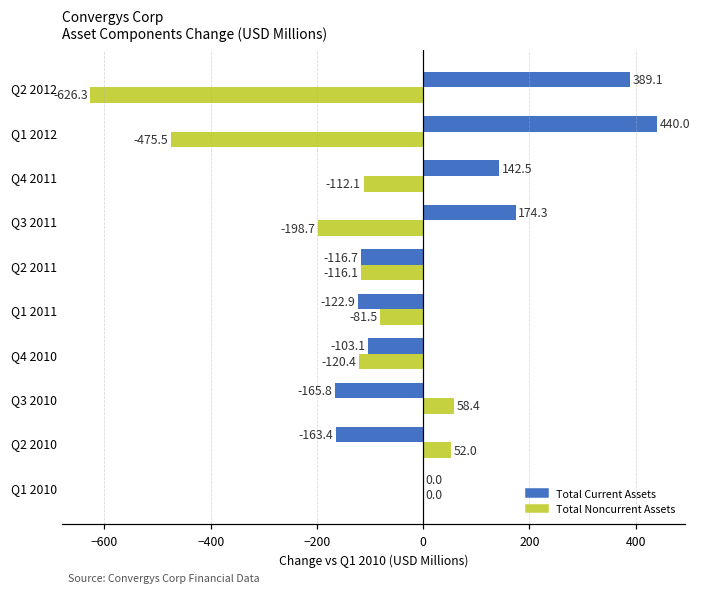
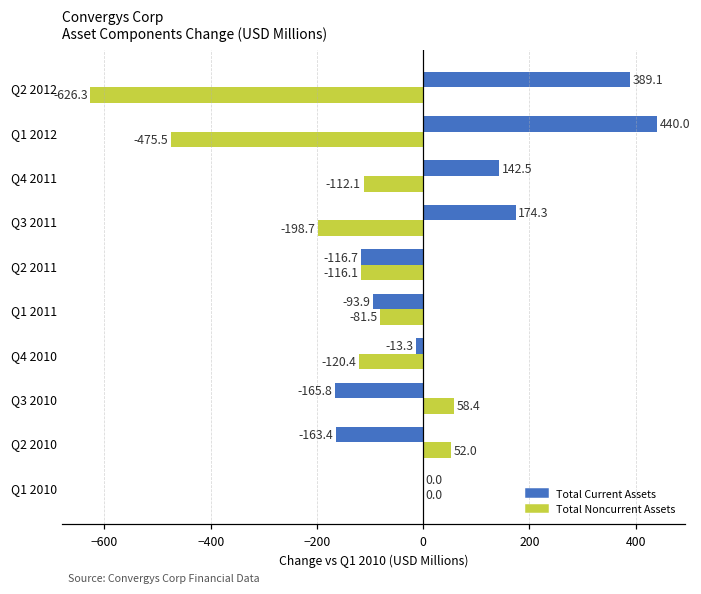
  {
    "Total Current Assets": {
      "Q2 2012": 389.1,
      "Q1 2012": 440.0,
      "Q4 2011": 142.5,
      "Q3 2011": 174.3,
      "Q2 2011": -116.7,
-     "Q1 2011": -122.9,
-     "Q4 2010": -103.1,
+     "Q1 2011": -93.9,
+     "Q4 2010": -13.3,
      "Q3 2010": -165.8,
      "Q2 2010": -163.4,
      "Q1 2010": 0.0
    },
    "Total Noncurrent Assets": {
      "Q2 2012": -626.3,
      "Q1 2012": -475.5,
      "Q4 2011": -112.1,
      "Q3 2011": -198.7,
      "Q2 2011": -116.1,
      "Q1 2011": -81.5,
      "Q4 2010": -120.4,
      "Q3 2010": 58.4,
      "Q2 2010": 52.0,
      "Q1 2010": 0.0
    }
  }
